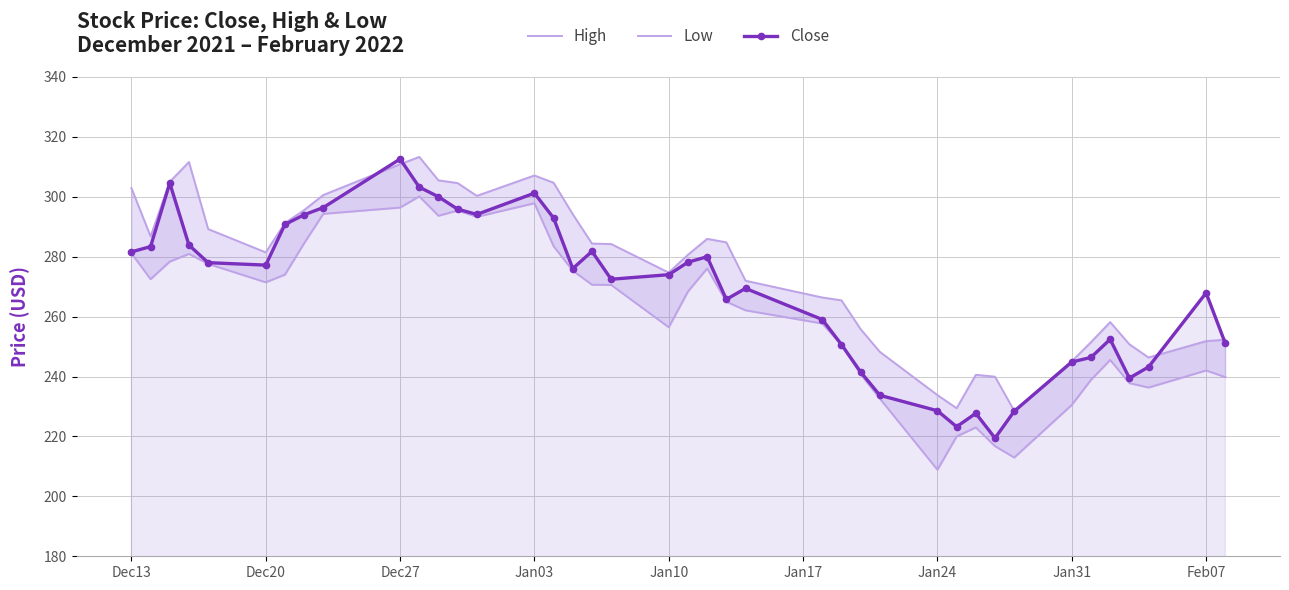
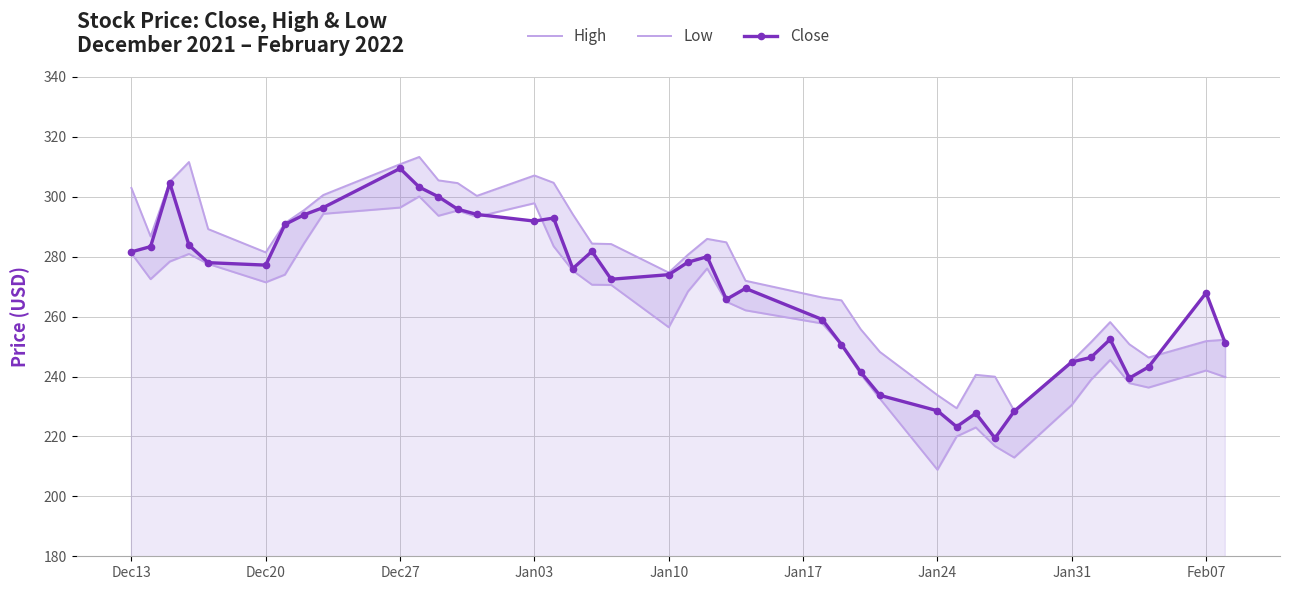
  {
    "Close": {
      "Dec20": 277,
-     "Dec27": 313,
-     "Jan03": 301,
+     "Dec27": 309,
+     "Jan03": 292,
      "Jan24": 229,
      "Feb07": 268
    }
  }
